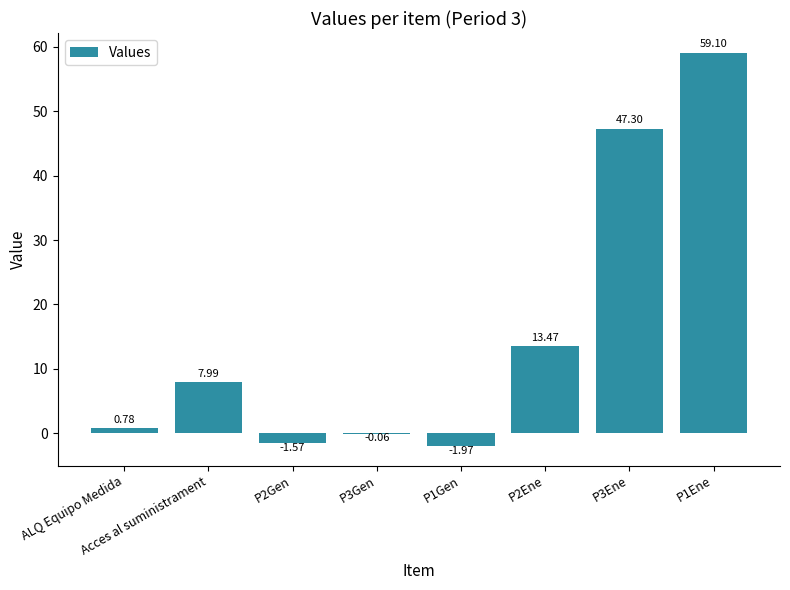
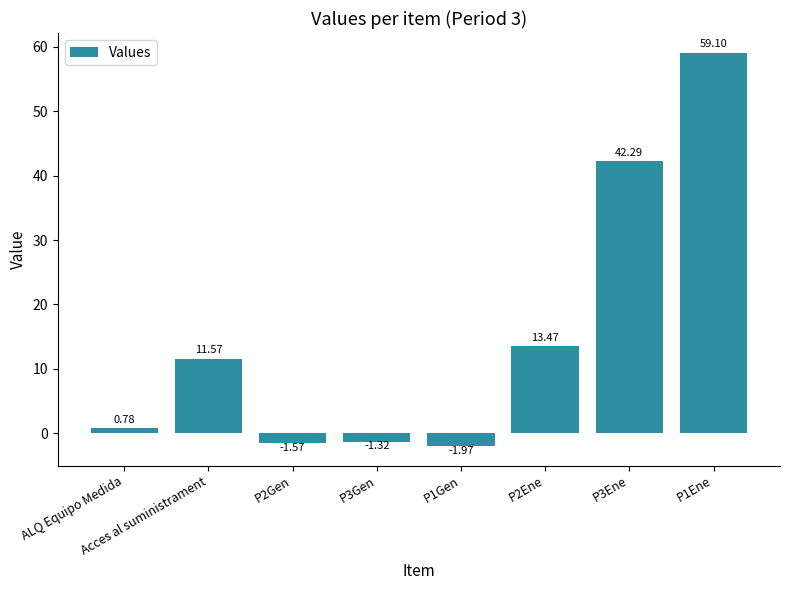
  {
    "ALQ Equipo Medida": 0.78,
-   "Acces al suministrament": 7.99,
+   "Acces al suministrament": 11.57,
    "P2Gen": -1.57,
-   "P3Gen": -0.06,
+   "P3Gen": -1.32,
    "P1Gen": -1.97,
    "P2Ene": 13.47,
-   "P3Ene": 47.30,
+   "P3Ene": 42.29,
    "P1Ene": 59.10
  }
